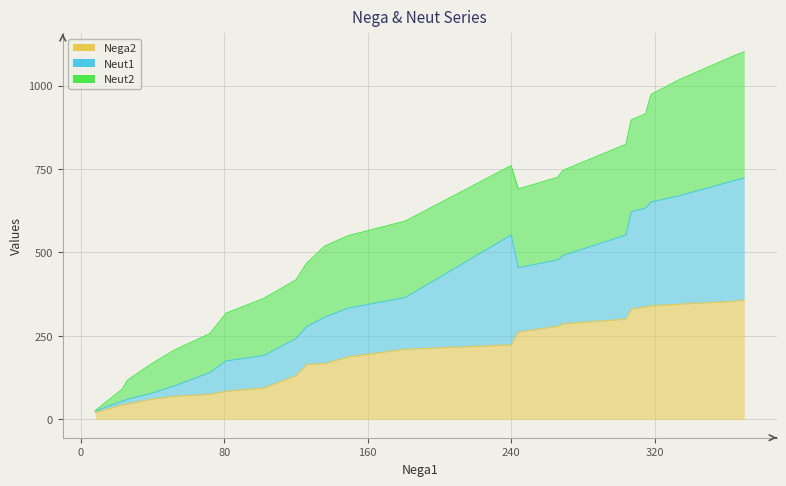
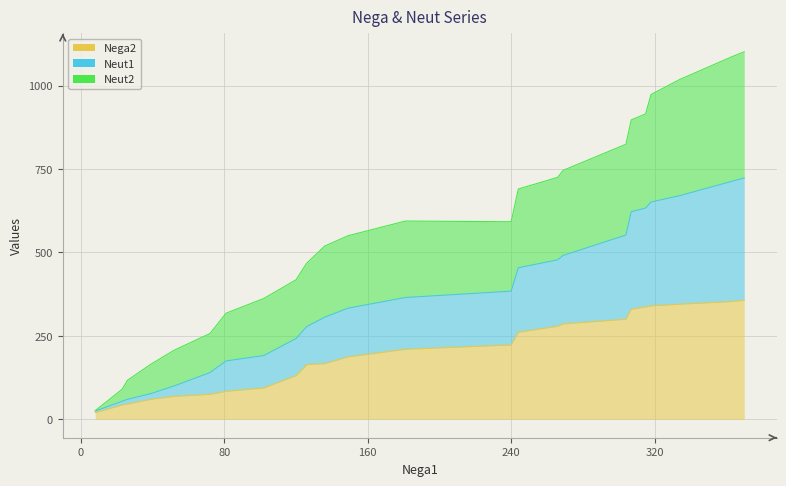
  {
    "Nega2": {
      "240": 220
    },
    "Neut1": {
-     "240": 330
+     "240": 160
    },
    "Neut2": {
      "240": 210
    }
  }
